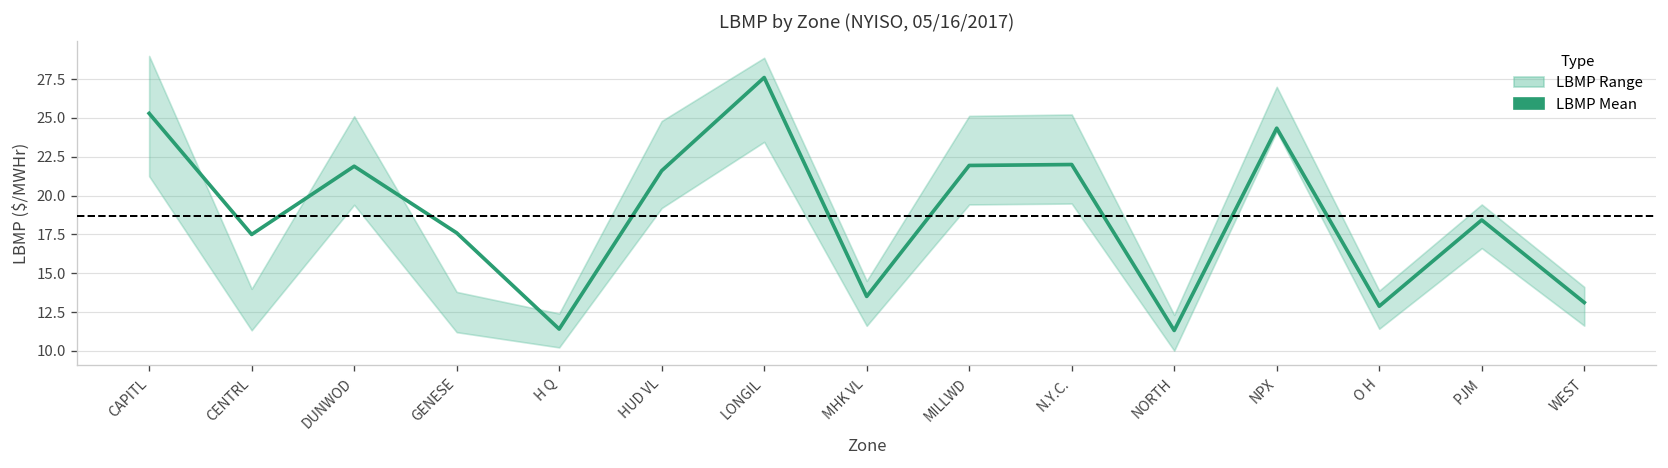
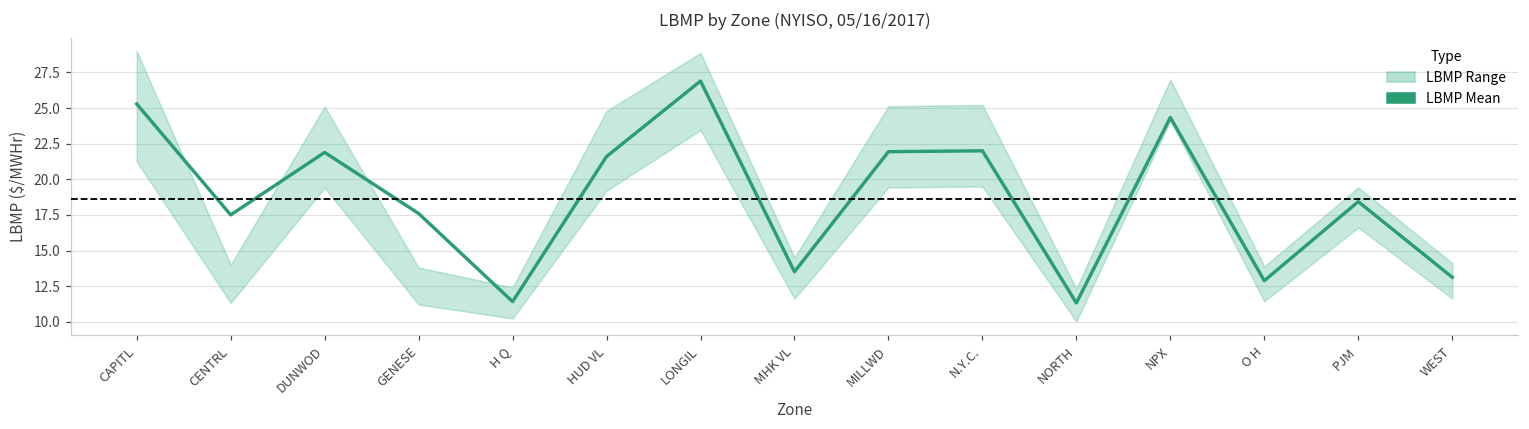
  {
    "LBMP Mean": {
      "CAPITL": 25.3,
      "CENTRL": 17.5,
      "DUNWOD": 21.9,
      "GENESE": 17.6,
      "H Q": 11.4,
      "HUD VL": 21.6,
-     "LONGIL": 27.6,
+     "LONGIL": 26.9,
      "MHK VL": 13.5,
      "MILLWD": 21.9,
      "N.Y.C.": 22.0,
      "NORTH": 11.3,
      "NPX": 24.3,
      "O H": 12.9,
      "PJM": 18.4,
      "WEST": 13.1
    }
  }
